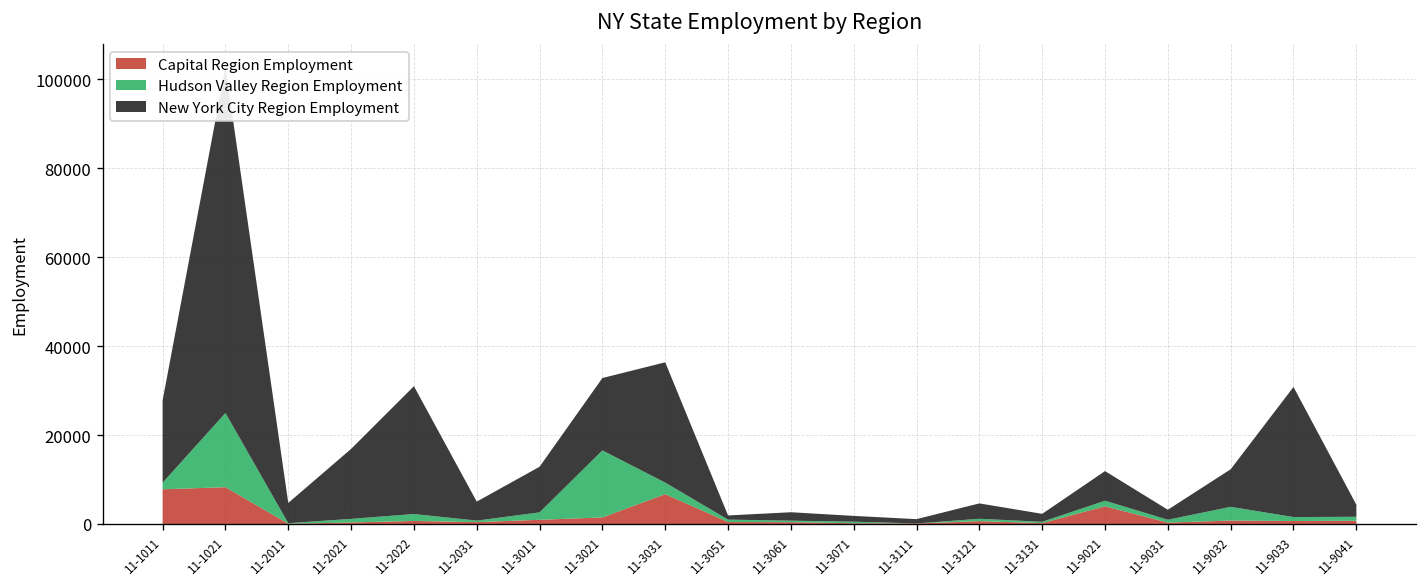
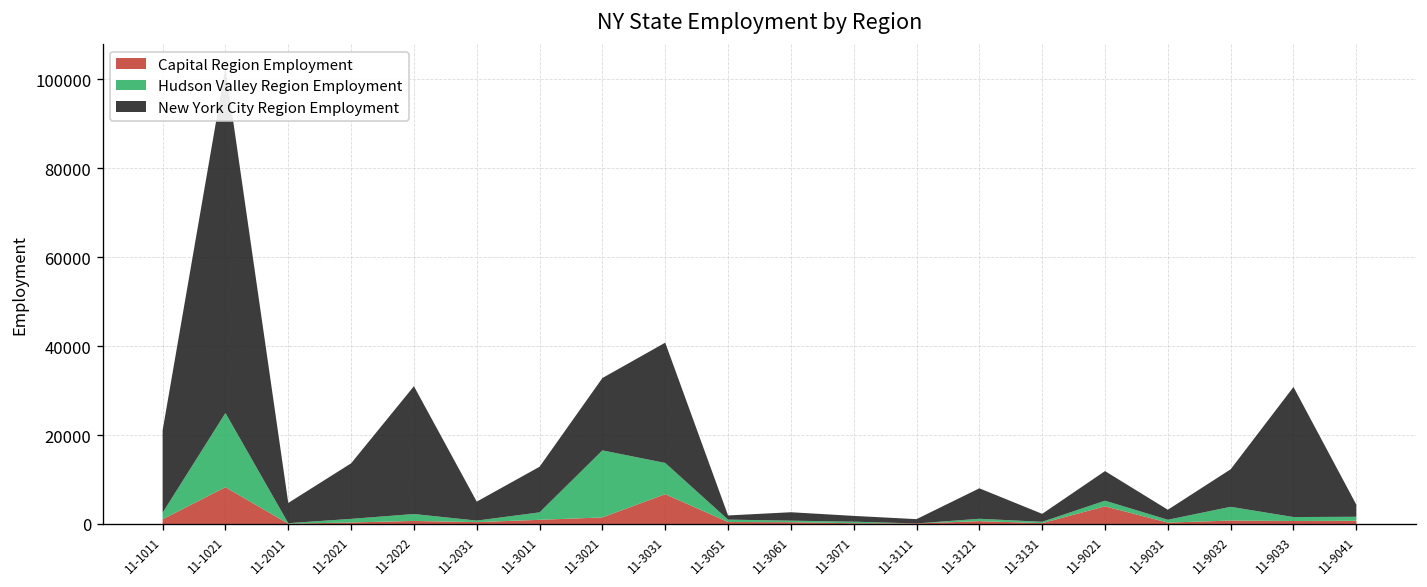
  {
    "Capital Region Employment": {
-     "11-1011": 8000,
+     "11-1011": 1000,
      "11-1021": 8000,
      "11-2022": 1000,
      "11-3011": 1000,
      "11-3021": 1000,
      "11-3031": 7000,
      "11-9021": 4000,
      "11-9032": 1000,
      "11-9041": 1000
    },
    "Hudson Valley Region Employment": {
      "11-1011": 1000,
      "11-1021": 17000,
      "11-2021": 1000,
      "11-2022": 2000,
      "11-3011": 2000,
      "11-3021": 15000,
-     "11-3031": 3000,
+     "11-3031": 7000,
      "11-9021": 1000,
      "11-9032": 3000,
      "11-9033": 1000,
      "11-9041": 1000
    },
    "New York City Region Employment": {
      "11-1011": 19000,
      "11-2011": 5000,
-     "11-2021": 16000,
+     "11-2021": 12000,
      "11-2022": 29000,
      "11-2031": 4000,
      "11-3011": 10000,
      "11-3021": 16000,
      "11-3031": 27000,
      "11-3051": 1000,
      "11-3061": 2000,
      "11-3071": 1000,
      "11-3111": 1000,
-     "11-3121": 3000,
+     "11-3121": 7000,
      "11-3131": 2000,
      "11-9021": 7000,
      "11-9031": 2000,
      "11-9032": 8000,
      "11-9033": 29000,
      "11-9041": 3000
    }
  }
